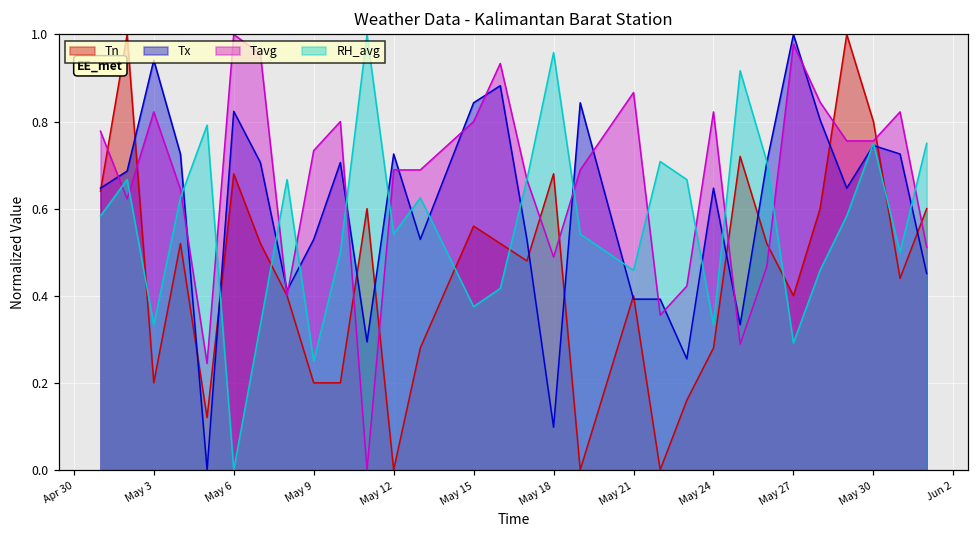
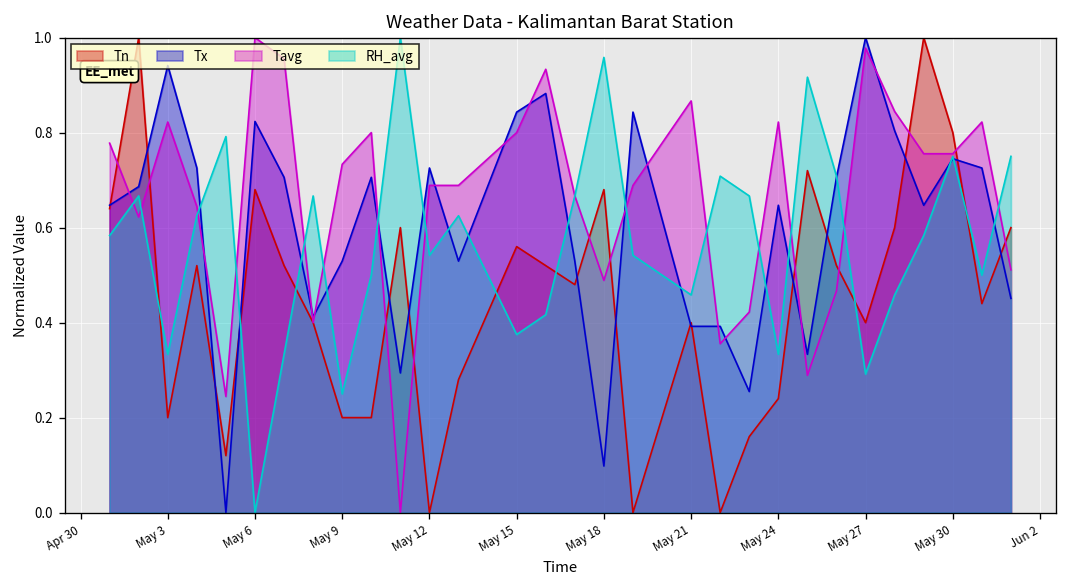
  {
    "Tn": {
      "May 3": 0.20,
      "May 6": 0.68,
      "May 9": 0.20,
      "May 12": 0.00,
      "May 15": 0.56,
      "May 18": 0.68,
      "May 21": 0.40,
-     "May 24": 0.28,
+     "May 24": 0.24,
      "May 27": 0.40,
      "May 30": 0.80
    },
    "Tx": {
      "May 6": 0.82,
      "May 9": 0.53,
      "May 12": 0.73,
      "May 15": 0.84,
      "May 18": 0.10,
      "May 21": 0.39,
      "May 24": 0.65,
      "May 27": 1.00
    },
    "Tavg": {
      "May 3": 0.82,
      "May 6": 1.00,
      "May 9": 0.73,
      "May 12": 0.69,
      "May 15": 0.80,
      "May 18": 0.49,
      "May 21": 0.87,
      "May 24": 0.82,
      "May 27": 0.98
    },
    "RH_avg": {
      "May 3": 0.33,
      "May 6": 0.00,
      "May 9": 0.25,
      "May 12": 0.54,
      "May 15": 0.38,
      "May 18": 0.96,
      "May 21": 0.46,
      "May 24": 0.33,
      "May 27": 0.29
    }
  }
